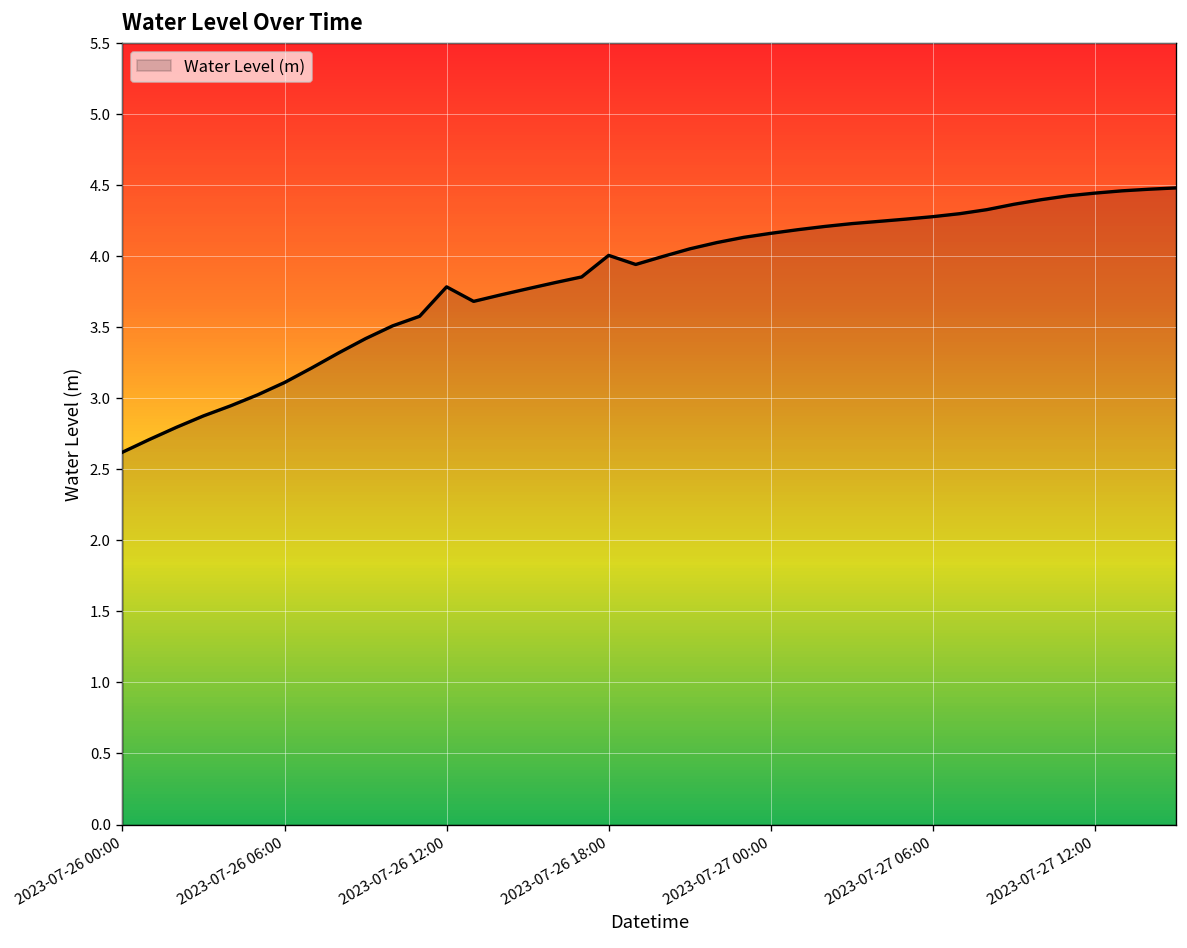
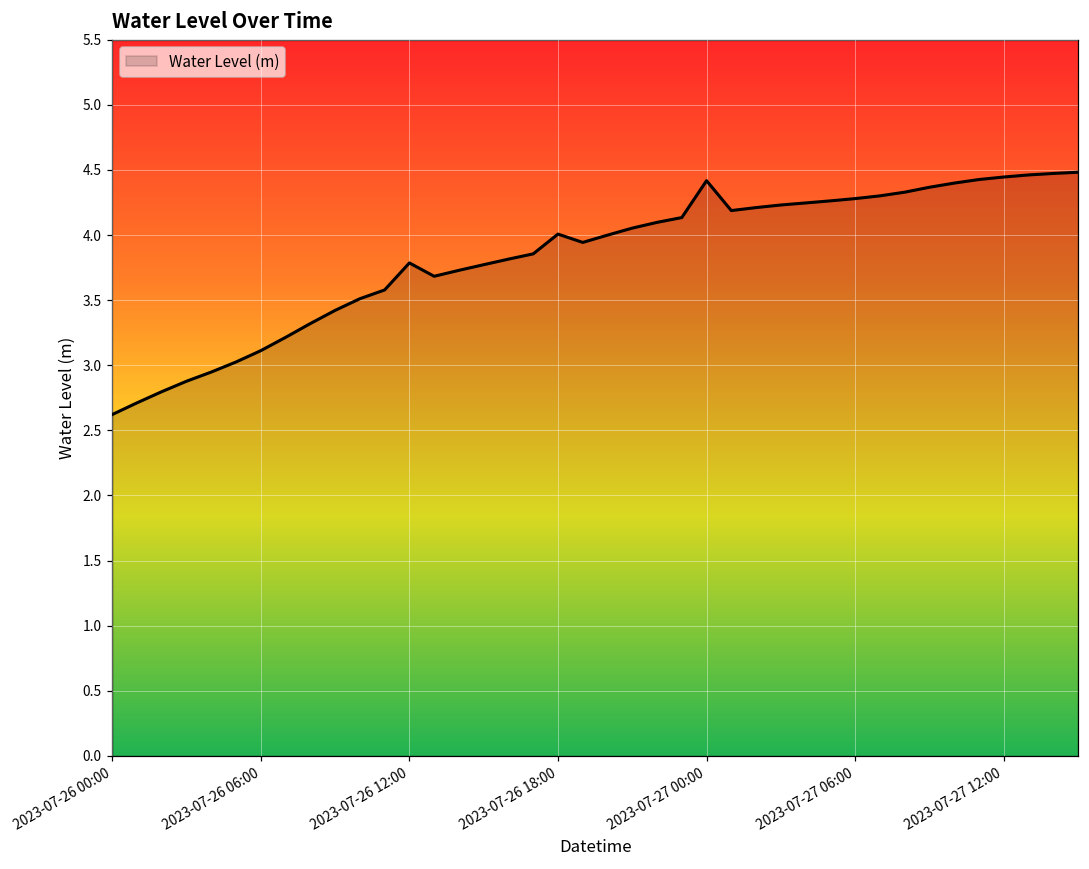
  {
    "2023-07-26 00:00": 2.62,
    "2023-07-26 06:00": 3.11,
    "2023-07-26 12:00": 3.79,
    "2023-07-26 18:00": 4.01,
-   "2023-07-27 00:00": 4.16,
+   "2023-07-27 00:00": 4.42,
    "2023-07-27 06:00": 4.28,
    "2023-07-27 12:00": 4.45
  }
